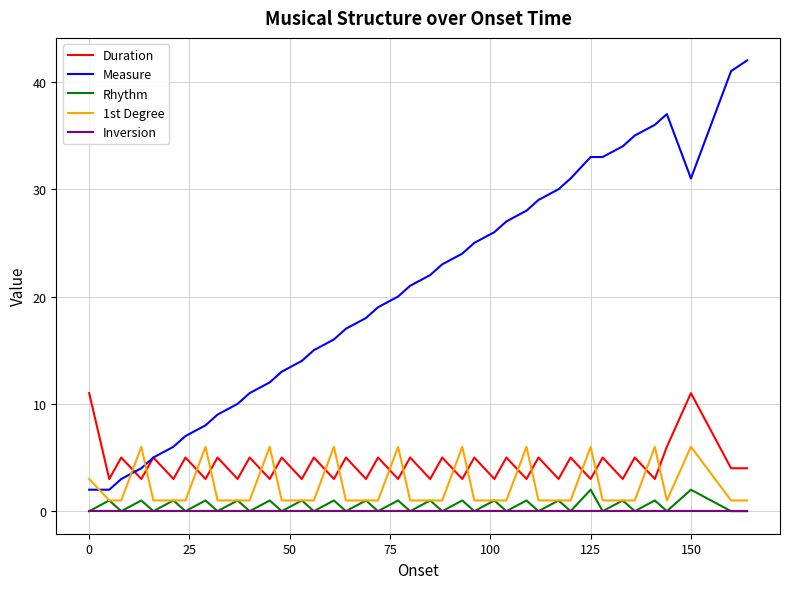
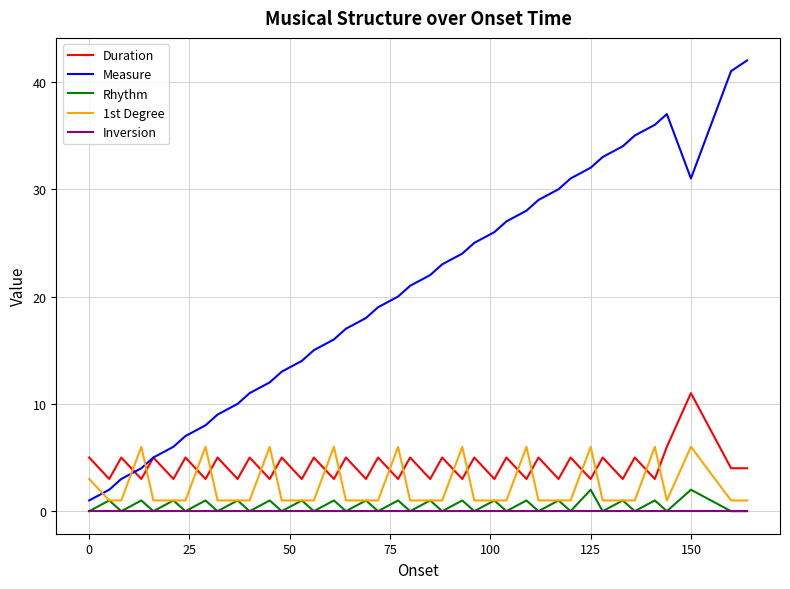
  {
    "Duration": {
-     "0": 11,
+     "0": 5,
      "125": 3,
      "150": 11
    },
    "Measure": {
-     "0": 2,
-     "125": 33,
+     "0": 1,
+     "125": 32,
      "150": 31
    },
    "Rhythm": {
      "125": 2,
      "150": 2
    },
    "1st Degree": {
      "0": 3,
      "125": 6,
      "150": 6
    },
    "Inversion": {
      "125": 0,
      "150": 0
    }
  }
